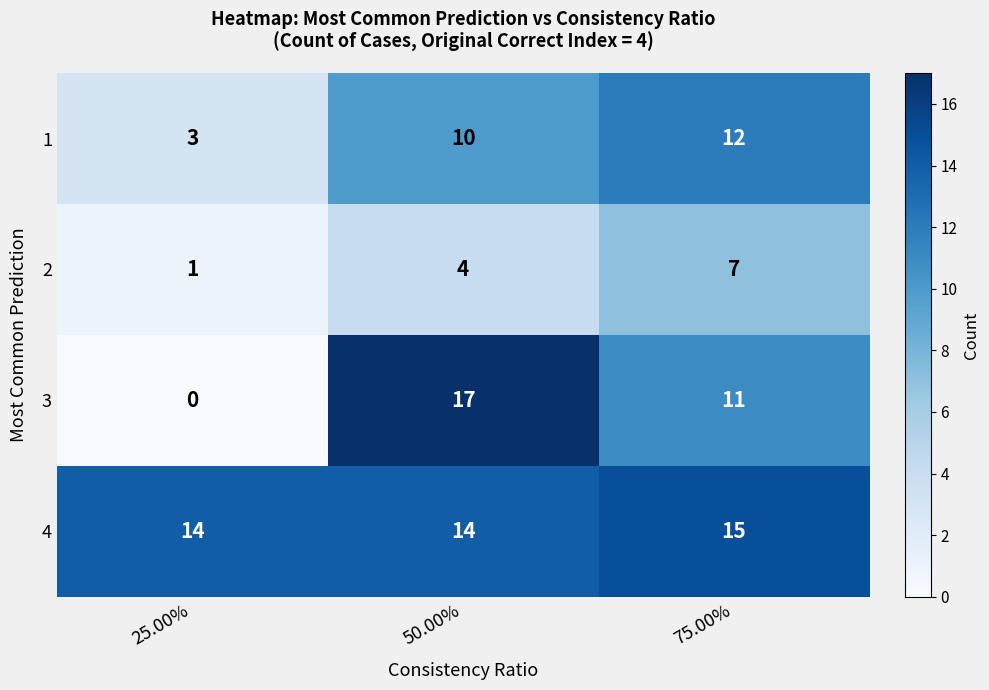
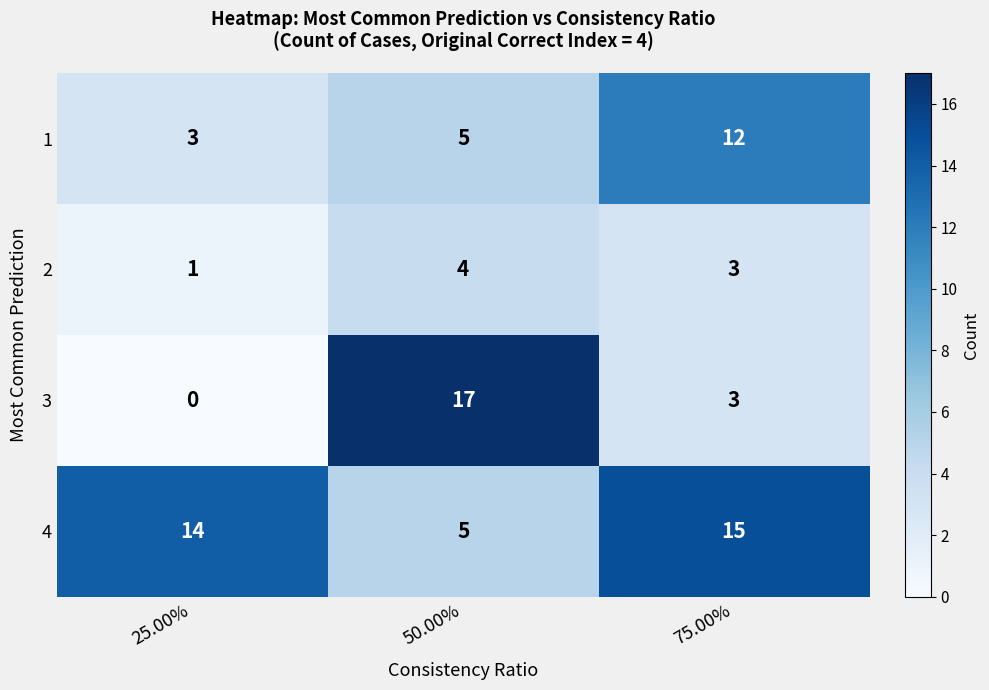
  {
    "1": {
      "25.00%": 3,
-     "50.00%": 10,
+     "50.00%": 5,
      "75.00%": 12
    },
    "2": {
      "25.00%": 1,
      "50.00%": 4,
-     "75.00%": 7
+     "75.00%": 3
    },
    "3": {
      "25.00%": 0,
      "50.00%": 17,
-     "75.00%": 11
+     "75.00%": 3
    },
    "4": {
      "25.00%": 14,
-     "50.00%": 14,
+     "50.00%": 5,
      "75.00%": 15
    }
  }
